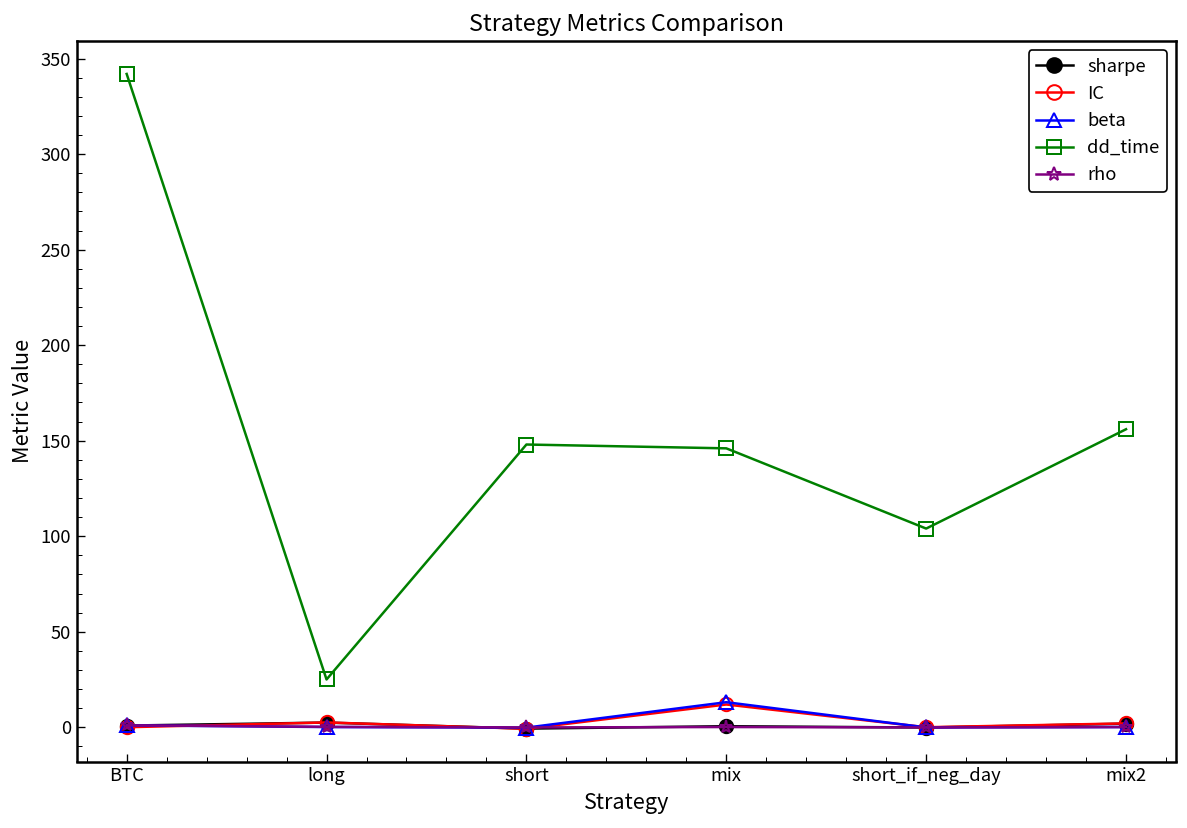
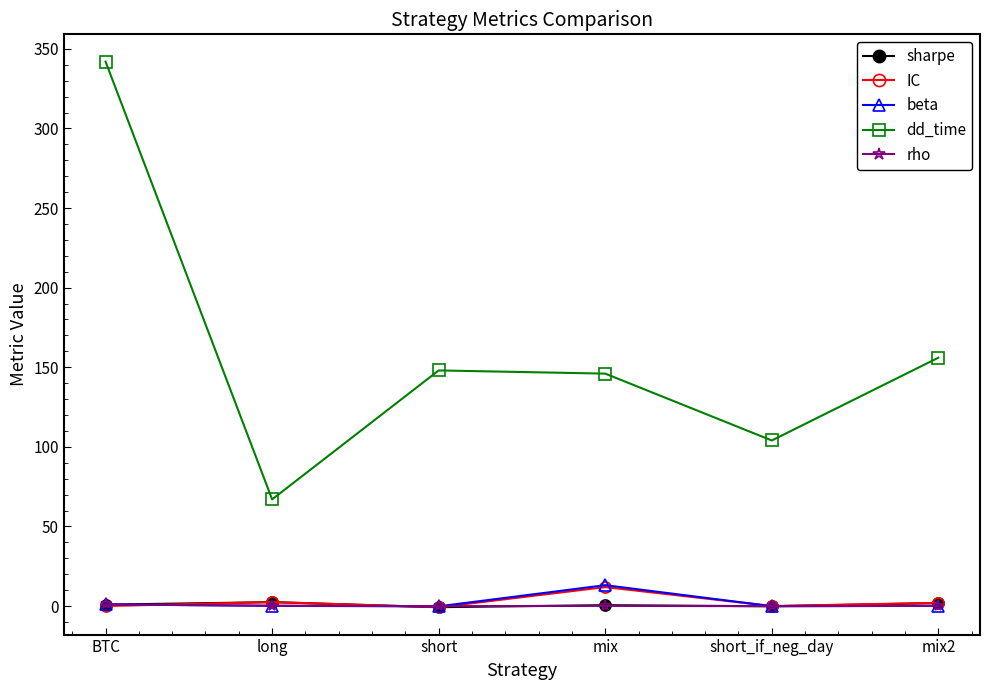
  {
    "dd_time": {
      "BTC": 342,
-     "long": 25,
+     "long": 67,
      "short": 148,
      "mix": 146,
      "short_if_neg_day": 104,
      "mix2": 156
    }
  }
